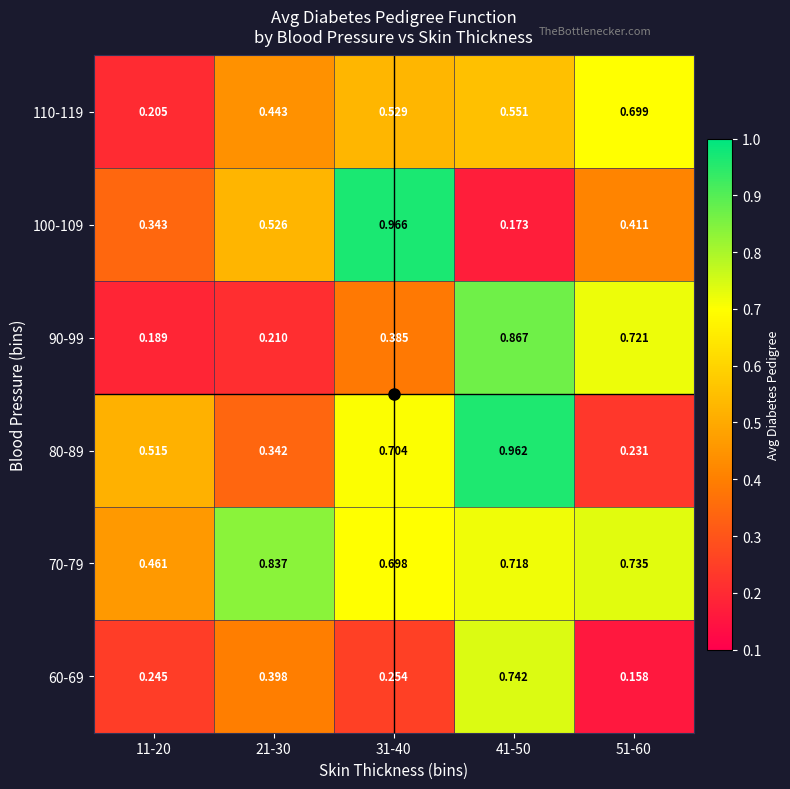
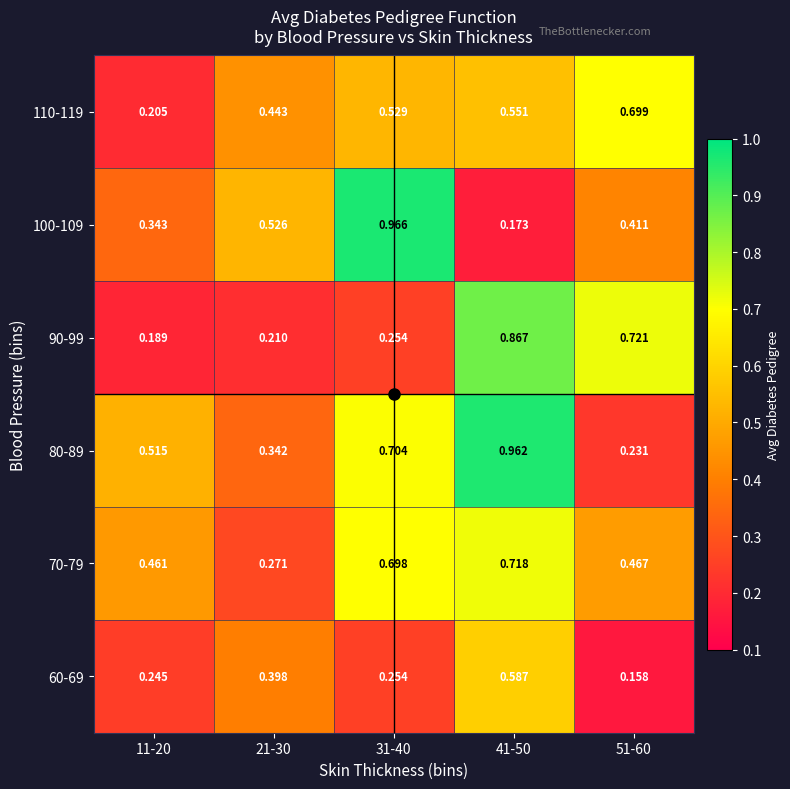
  {
    "110-119": {
      "11-20": 0.205,
      "21-30": 0.443,
      "31-40": 0.529,
      "41-50": 0.551,
      "51-60": 0.699
    },
    "100-109": {
      "11-20": 0.343,
      "21-30": 0.526,
      "31-40": 0.966,
      "41-50": 0.173,
      "51-60": 0.411
    },
    "90-99": {
      "11-20": 0.189,
      "21-30": 0.210,
-     "31-40": 0.385,
+     "31-40": 0.254,
      "41-50": 0.867,
      "51-60": 0.721
    },
    "80-89": {
      "11-20": 0.515,
      "21-30": 0.342,
      "31-40": 0.704,
      "41-50": 0.962,
      "51-60": 0.231
    },
    "70-79": {
      "11-20": 0.461,
-     "21-30": 0.837,
+     "21-30": 0.271,
      "31-40": 0.698,
      "41-50": 0.718,
-     "51-60": 0.735
+     "51-60": 0.467
    },
    "60-69": {
      "11-20": 0.245,
      "21-30": 0.398,
      "31-40": 0.254,
-     "41-50": 0.742,
+     "41-50": 0.587,
      "51-60": 0.158
    }
  }
